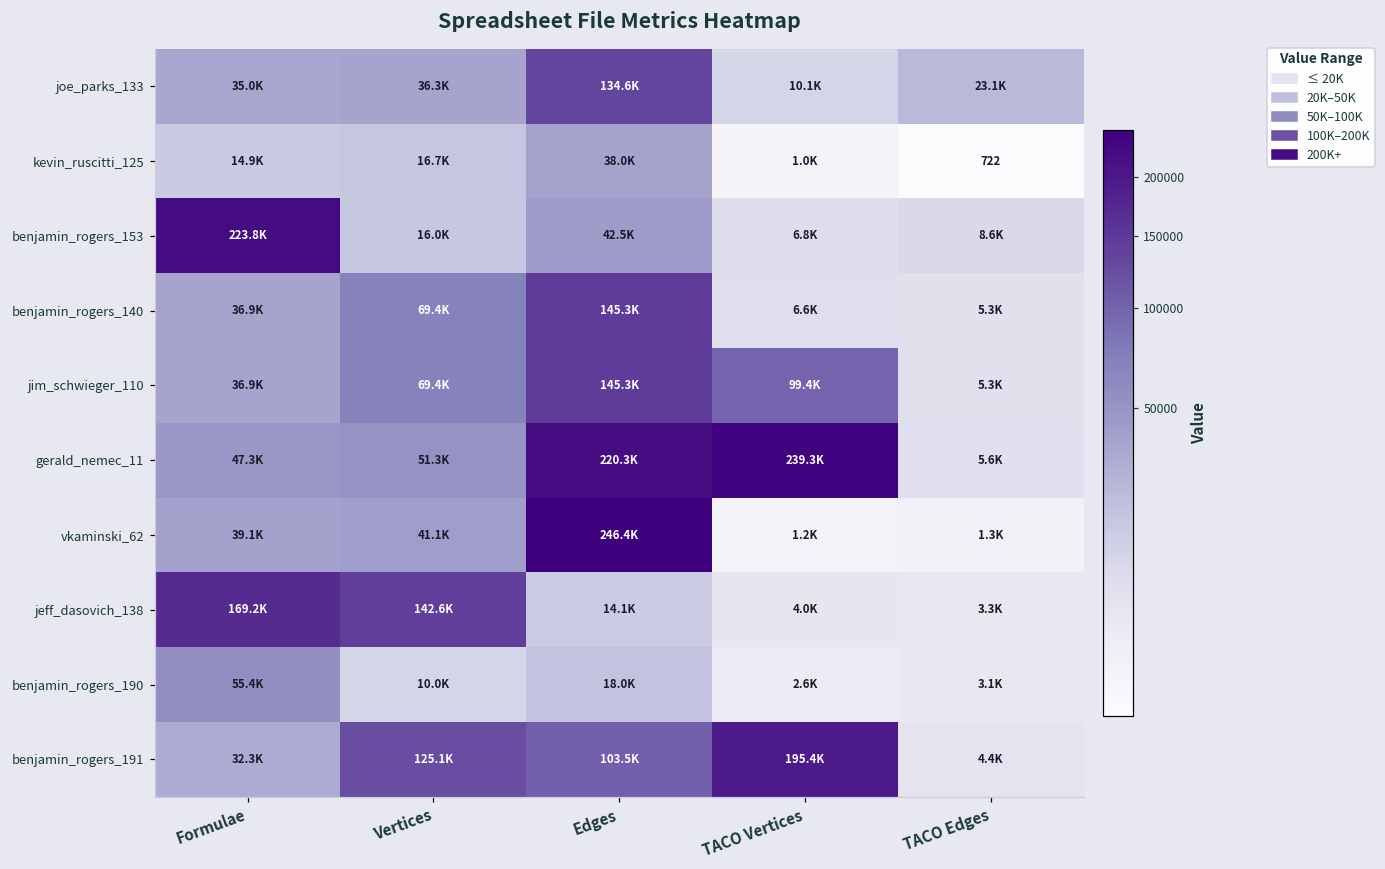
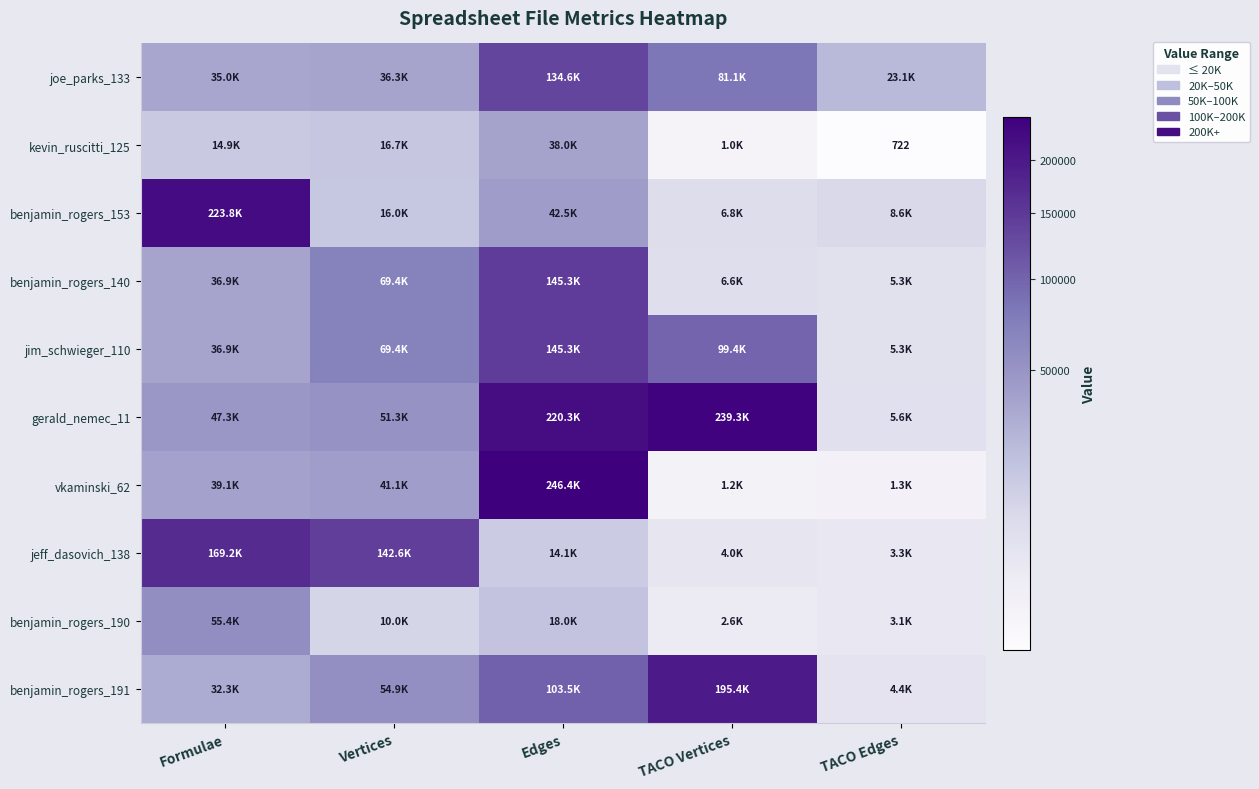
  {
    "joe_parks_133": {
      "Formulae": "35.0K",
      "Vertices": "36.3K",
      "Edges": "134.6K",
-     "TACO Vertices": "10.1K",
+     "TACO Vertices": "81.1K",
      "TACO Edges": "23.1K"
    },
    "kevin_ruscitti_125": {
      "Formulae": "14.9K",
      "Vertices": "16.7K",
      "Edges": "38.0K",
      "TACO Vertices": "1.0K",
      "TACO Edges": "722"
    },
    "benjamin_rogers_153": {
      "Formulae": "223.8K",
      "Vertices": "16.0K",
      "Edges": "42.5K",
      "TACO Vertices": "6.8K",
      "TACO Edges": "8.6K"
    },
    "benjamin_rogers_140": {
      "Formulae": "36.9K",
      "Vertices": "69.4K",
      "Edges": "145.3K",
      "TACO Vertices": "6.6K",
      "TACO Edges": "5.3K"
    },
    "jim_schwieger_110": {
      "Formulae": "36.9K",
      "Vertices": "69.4K",
      "Edges": "145.3K",
      "TACO Vertices": "99.4K",
      "TACO Edges": "5.3K"
    },
    "gerald_nemec_11": {
      "Formulae": "47.3K",
      "Vertices": "51.3K",
      "Edges": "220.3K",
      "TACO Vertices": "239.3K",
      "TACO Edges": "5.6K"
    },
    "vkaminski_62": {
      "Formulae": "39.1K",
      "Vertices": "41.1K",
      "Edges": "246.4K",
      "TACO Vertices": "1.2K",
      "TACO Edges": "1.3K"
    },
    "jeff_dasovich_138": {
      "Formulae": "169.2K",
      "Vertices": "142.6K",
      "Edges": "14.1K",
      "TACO Vertices": "4.0K",
      "TACO Edges": "3.3K"
    },
    "benjamin_rogers_190": {
      "Formulae": "55.4K",
      "Vertices": "10.0K",
      "Edges": "18.0K",
      "TACO Vertices": "2.6K",
      "TACO Edges": "3.1K"
    },
    "benjamin_rogers_191": {
      "Formulae": "32.3K",
-     "Vertices": "125.1K",
+     "Vertices": "54.9K",
      "Edges": "103.5K",
      "TACO Vertices": "195.4K",
      "TACO Edges": "4.4K"
    }
  }
